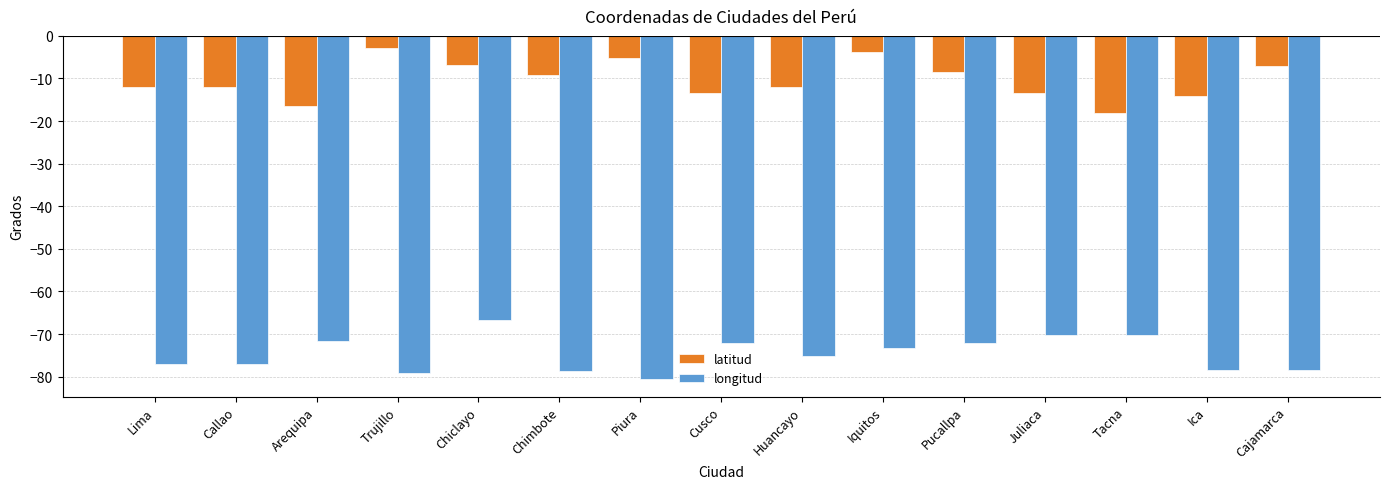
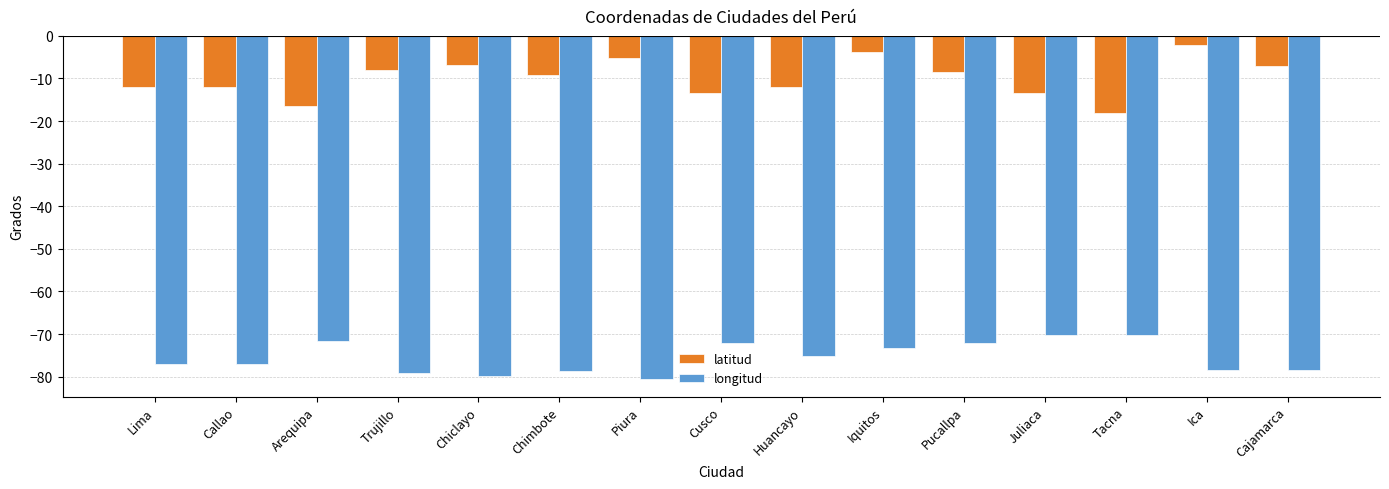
  {
    "latitud": {
      "Lima": -12,
      "Callao": -12,
      "Arequipa": -16,
-     "Trujillo": -3,
+     "Trujillo": -8,
      "Chiclayo": -7,
      "Chimbote": -9,
      "Piura": -5,
      "Cusco": -14,
      "Huancayo": -12,
      "Iquitos": -4,
      "Pucallpa": -8,
      "Juliaca": -13,
      "Tacna": -18,
-     "Ica": -14,
+     "Ica": -2,
      "Cajamarca": -7
    },
    "longitud": {
      "Lima": -77,
      "Callao": -77,
      "Arequipa": -72,
      "Trujillo": -79,
-     "Chiclayo": -67,
+     "Chiclayo": -80,
      "Chimbote": -79,
      "Piura": -81,
      "Cusco": -72,
      "Huancayo": -75,
      "Iquitos": -73,
      "Pucallpa": -72,
      "Juliaca": -70,
      "Tacna": -70,
      "Ica": -78,
      "Cajamarca": -79
    }
  }
